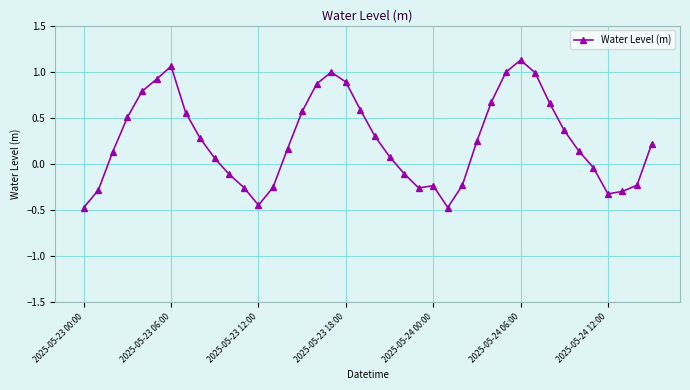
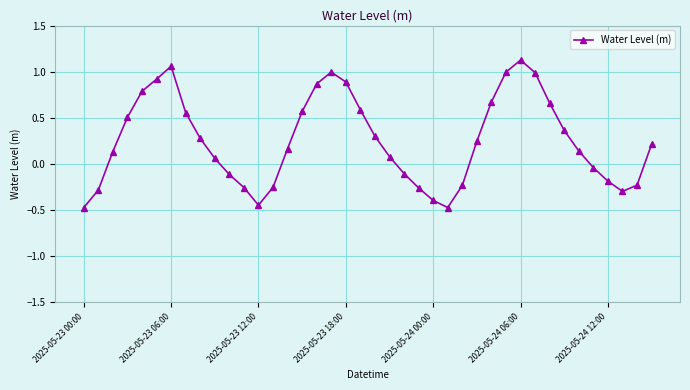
  {
    "2025-05-23 00:00": -0.5,
    "2025-05-23 06:00": 1.1,
    "2025-05-23 12:00": -0.4,
    "2025-05-23 18:00": 0.9,
-   "2025-05-24 00:00": -0.2,
+   "2025-05-24 00:00": -0.4,
    "2025-05-24 06:00": 1.1,
-   "2025-05-24 12:00": -0.3
+   "2025-05-24 12:00": -0.2
  }
